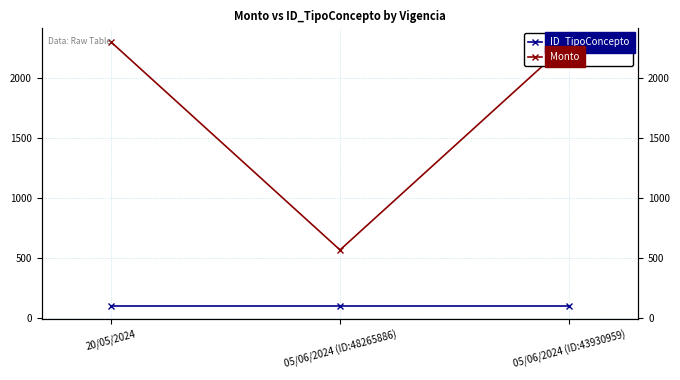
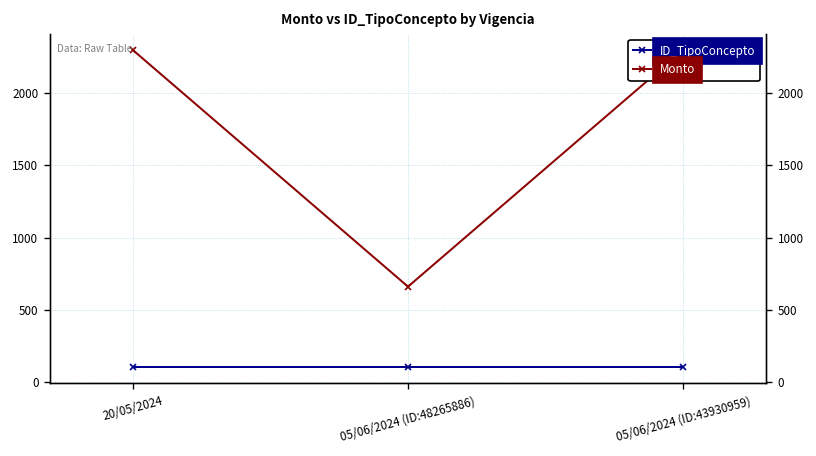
  {
    "Monto": {
      "20/05/2024": 2300,
-     "05/06/2024 (ID:48265886)": 570
+     "05/06/2024 (ID:48265886)": 660
    },
    "ID_TipoConcepto": {
      "20/05/2024": 100,
      "05/06/2024 (ID:48265886)": 100,
      "05/06/2024 (ID:43930959)": 100
    }
  }
